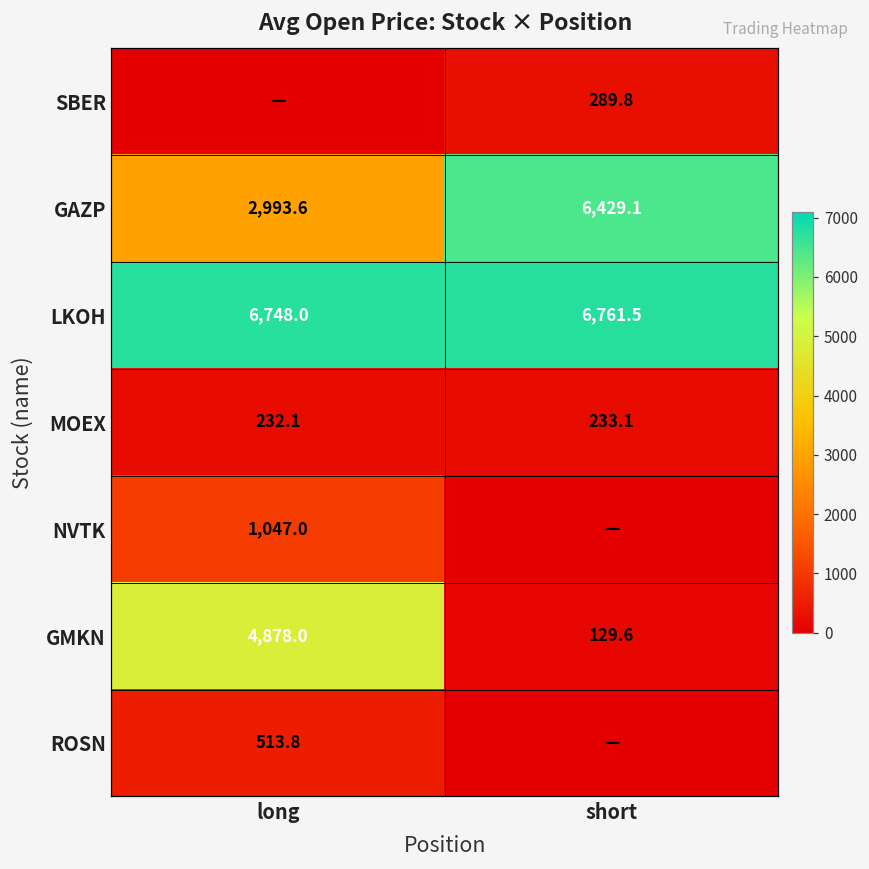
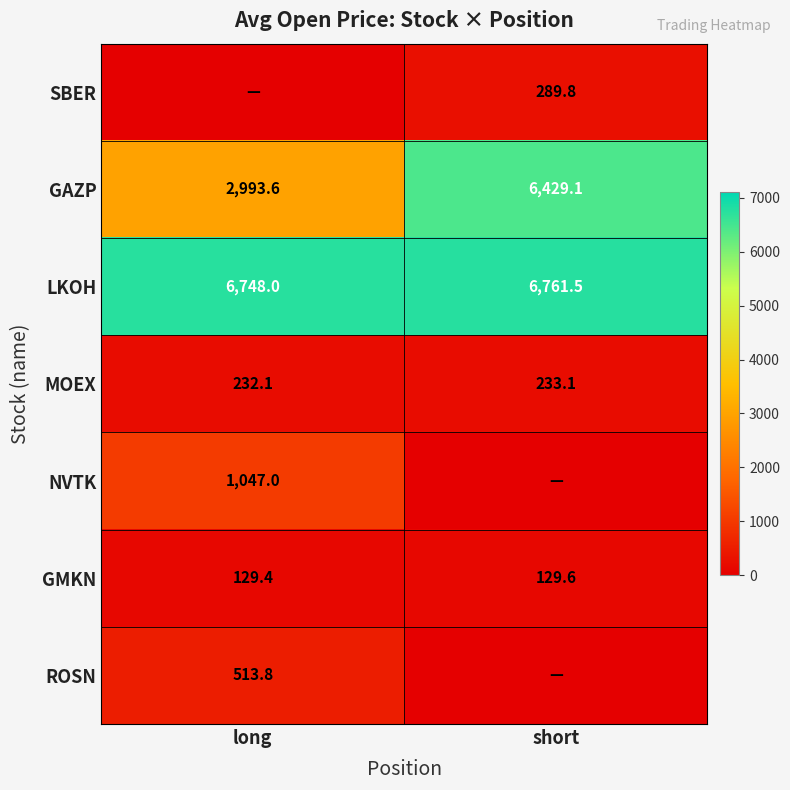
  {
    "SBER": {
      "short": "289.8"
    },
    "GAZP": {
      "long": "2,993.6",
      "short": "6,429.1"
    },
    "LKOH": {
      "long": "6,748.0",
      "short": "6,761.5"
    },
    "MOEX": {
      "long": "232.1",
      "short": "233.1"
    },
    "NVTK": {
      "long": "1,047.0"
    },
    "GMKN": {
-     "long": "4,878.0",
+     "long": "129.4",
      "short": "129.6"
    },
    "ROSN": {
      "long": "513.8"
    }
  }
